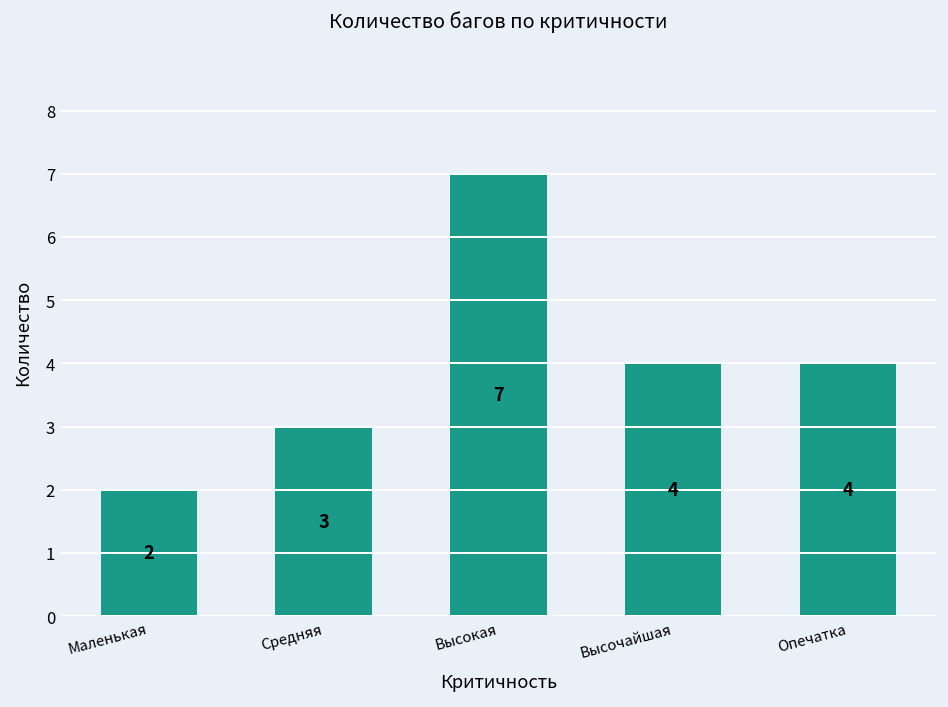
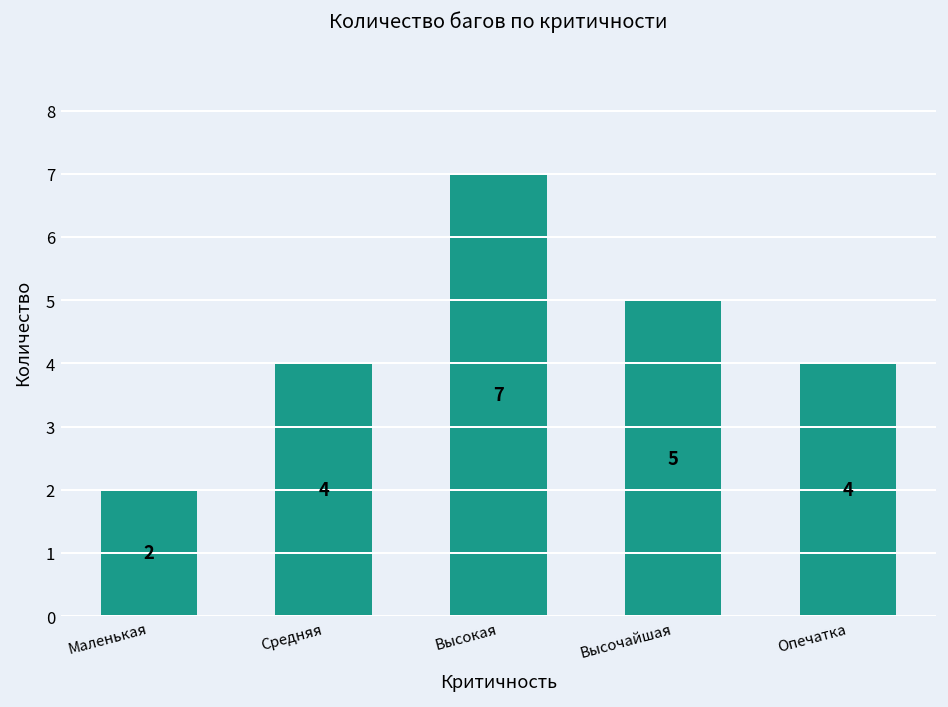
  {
    "Маленькая": 2,
-   "Средняя": 3,
+   "Средняя": 4,
    "Высокая": 7,
-   "Высочайшая": 4,
+   "Высочайшая": 5,
    "Опечатка": 4
  }
